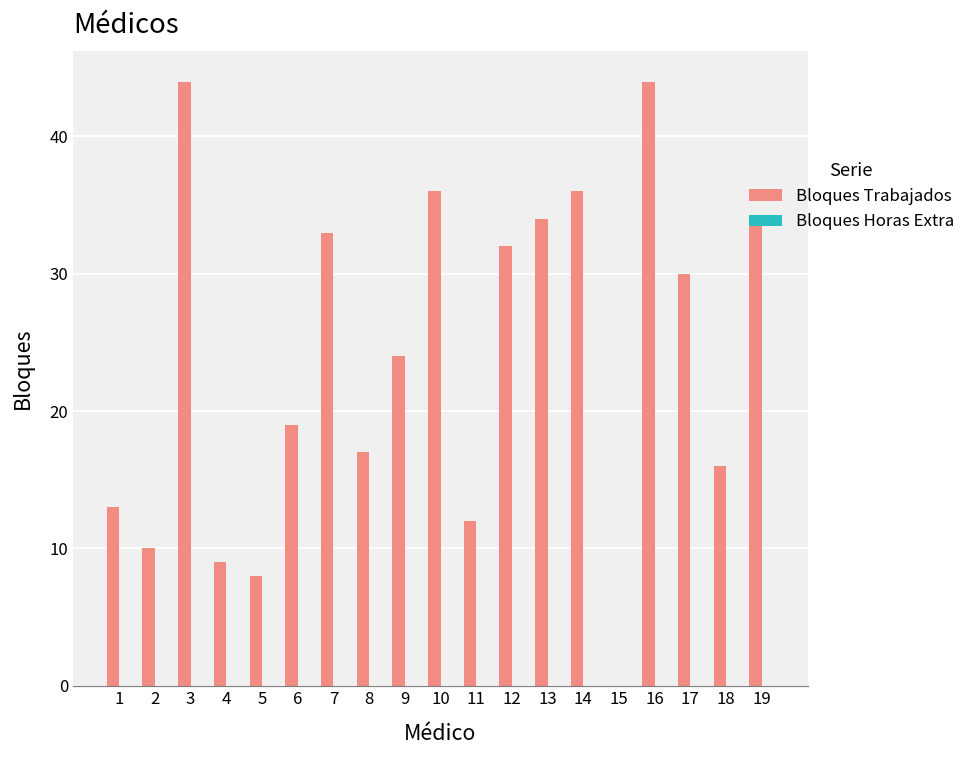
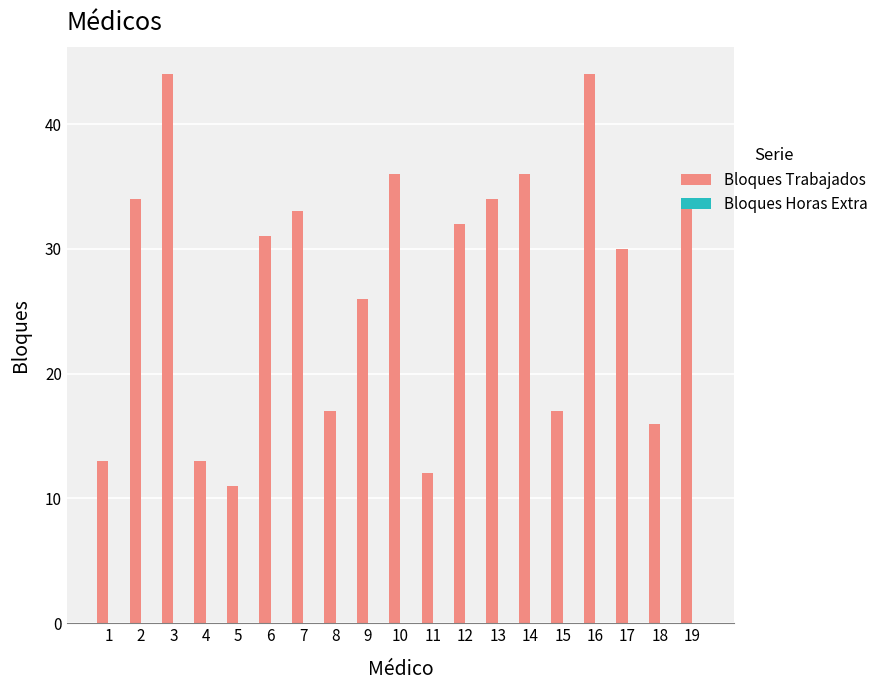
  {
    "Bloques Trabajados": {
      "1": 13,
-     "2": 10,
+     "2": 34,
      "3": 44,
-     "4": 9,
-     "5": 8,
-     "6": 19,
+     "4": 13,
+     "5": 11,
+     "6": 31,
      "7": 33,
      "8": 17,
-     "9": 24,
+     "9": 26,
      "10": 36,
      "11": 12,
      "12": 32,
      "13": 34,
      "14": 36,
-     "15": 0,
+     "15": 17,
      "16": 44,
      "17": 30,
      "18": 16,
      "19": 34
    },
    "Bloques Horas Extra": {
      "1": 0,
      "2": 0,
      "3": 0,
      "4": 0,
      "5": 0,
      "6": 0,
      "7": 0,
      "8": 0,
      "9": 0,
      "10": 0,
      "11": 0,
      "12": 0,
      "13": 0,
      "14": 0,
      "15": 0,
      "16": 0,
      "17": 0,
      "18": 0,
      "19": 0
    }
  }
